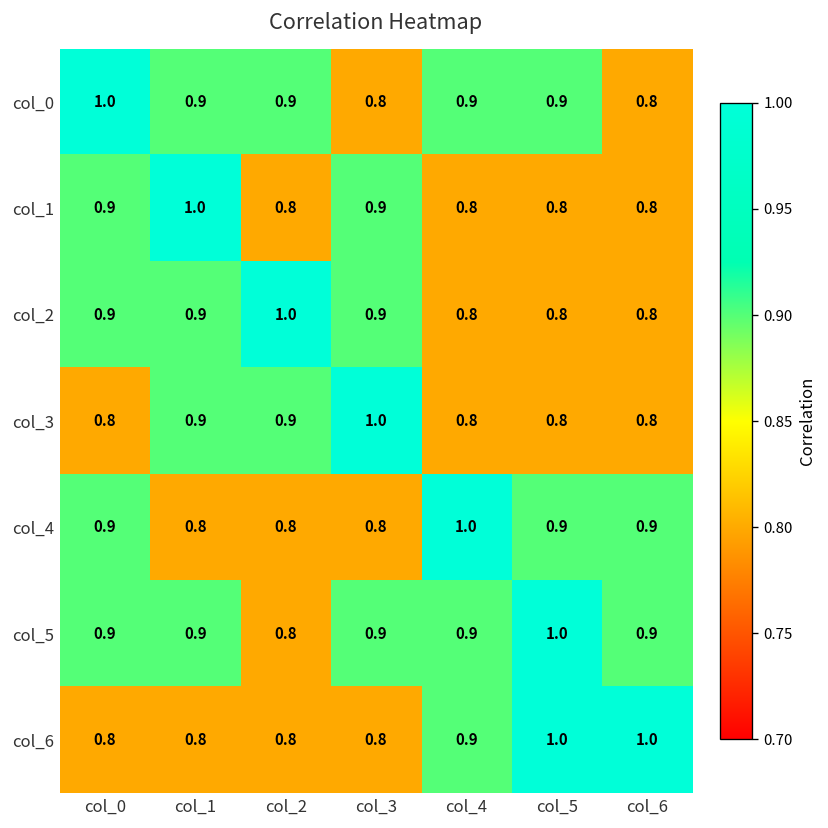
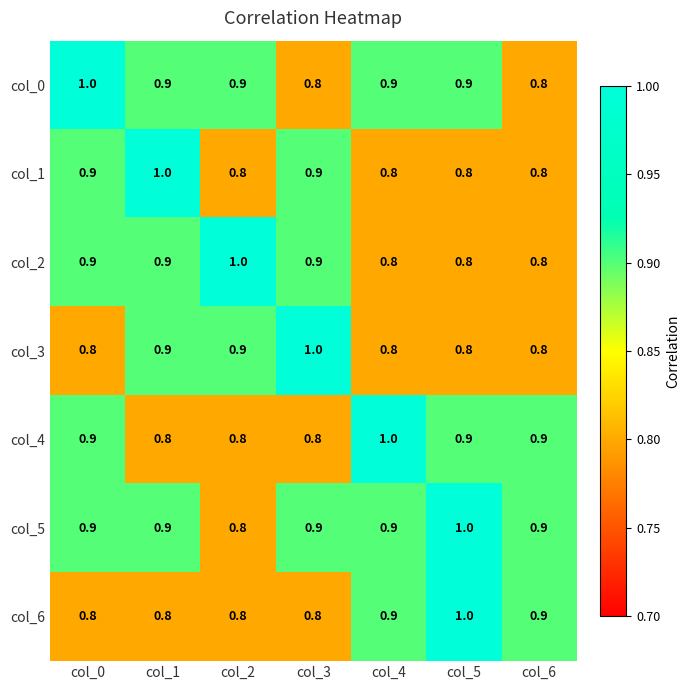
  {
    "col_0": {
      "col_0": 1.0,
      "col_1": 0.9,
      "col_2": 0.9,
      "col_3": 0.8,
      "col_4": 0.9,
      "col_5": 0.9,
      "col_6": 0.8
    },
    "col_1": {
      "col_0": 0.9,
      "col_1": 1.0,
      "col_2": 0.8,
      "col_3": 0.9,
      "col_4": 0.8,
      "col_5": 0.8,
      "col_6": 0.8
    },
    "col_2": {
      "col_0": 0.9,
      "col_1": 0.9,
      "col_2": 1.0,
      "col_3": 0.9,
      "col_4": 0.8,
      "col_5": 0.8,
      "col_6": 0.8
    },
    "col_3": {
      "col_0": 0.8,
      "col_1": 0.9,
      "col_2": 0.9,
      "col_3": 1.0,
      "col_4": 0.8,
      "col_5": 0.8,
      "col_6": 0.8
    },
    "col_4": {
      "col_0": 0.9,
      "col_1": 0.8,
      "col_2": 0.8,
      "col_3": 0.8,
      "col_4": 1.0,
      "col_5": 0.9,
      "col_6": 0.9
    },
    "col_5": {
      "col_0": 0.9,
      "col_1": 0.9,
      "col_2": 0.8,
      "col_3": 0.9,
      "col_4": 0.9,
      "col_5": 1.0,
      "col_6": 0.9
    },
    "col_6": {
      "col_0": 0.8,
      "col_1": 0.8,
      "col_2": 0.8,
      "col_3": 0.8,
      "col_4": 0.9,
      "col_5": 1.0,
-     "col_6": 1.0
+     "col_6": 0.9
    }
  }
